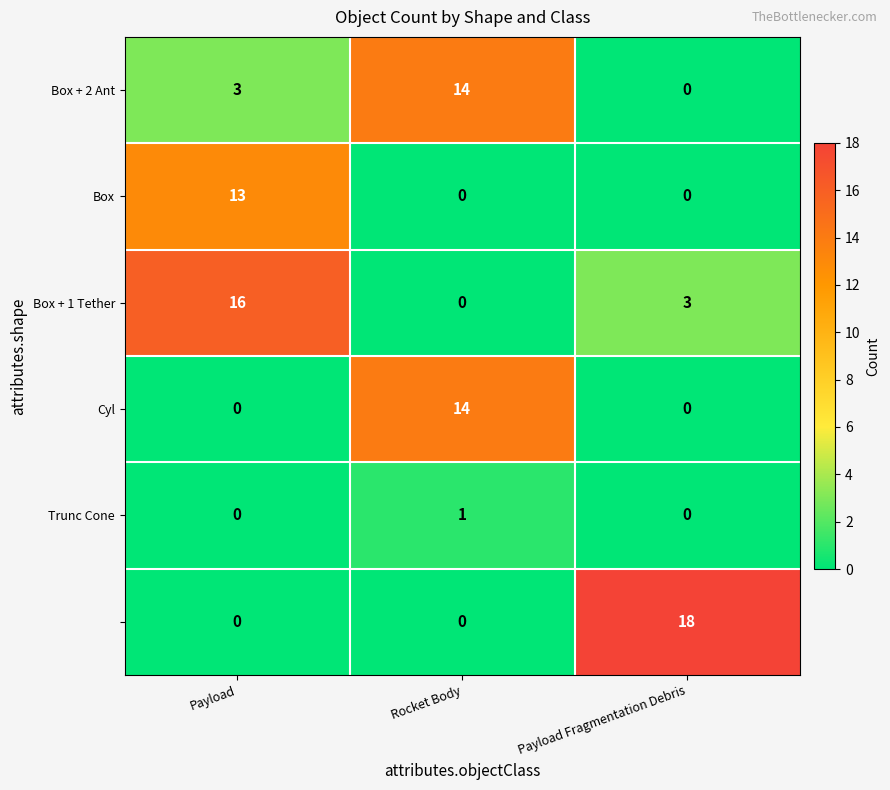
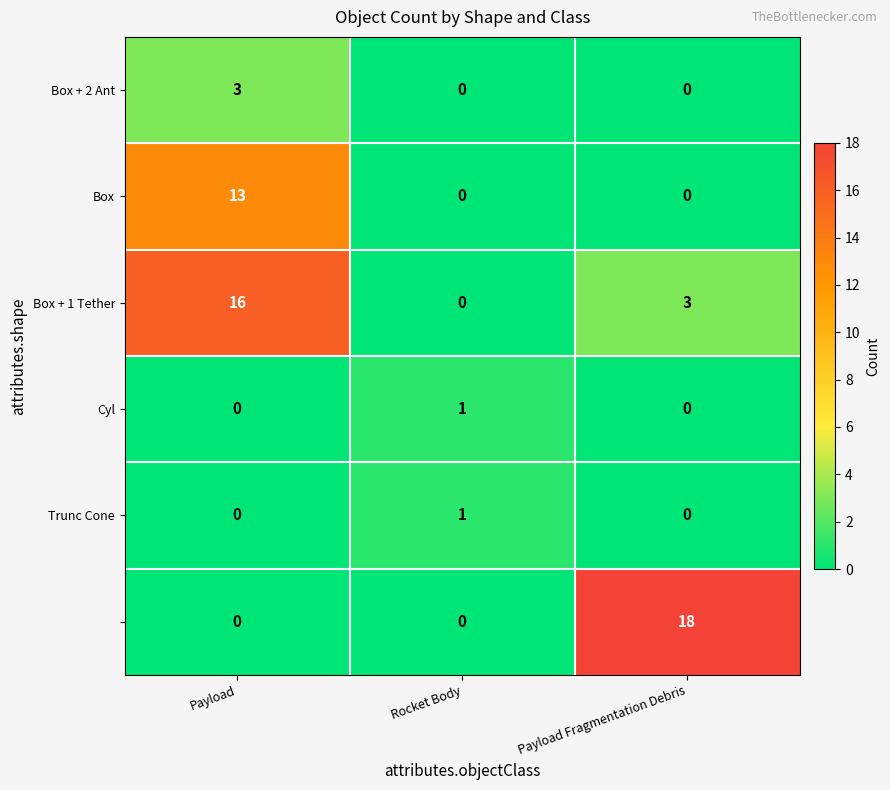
  {
    "Box + 2 Ant": {
      "Payload": 3,
-     "Rocket Body": 14,
+     "Rocket Body": 0,
      "Payload Fragmentation Debris": 0
    },
    "Box": {
      "Payload": 13,
      "Rocket Body": 0,
      "Payload Fragmentation Debris": 0
    },
    "Box + 1 Tether": {
      "Payload": 16,
      "Rocket Body": 0,
      "Payload Fragmentation Debris": 3
    },
    "Cyl": {
      "Payload": 0,
-     "Rocket Body": 14,
+     "Rocket Body": 1,
      "Payload Fragmentation Debris": 0
    },
    "Trunc Cone": {
      "Payload": 0,
      "Rocket Body": 1,
      "Payload Fragmentation Debris": 0
    }
  }
